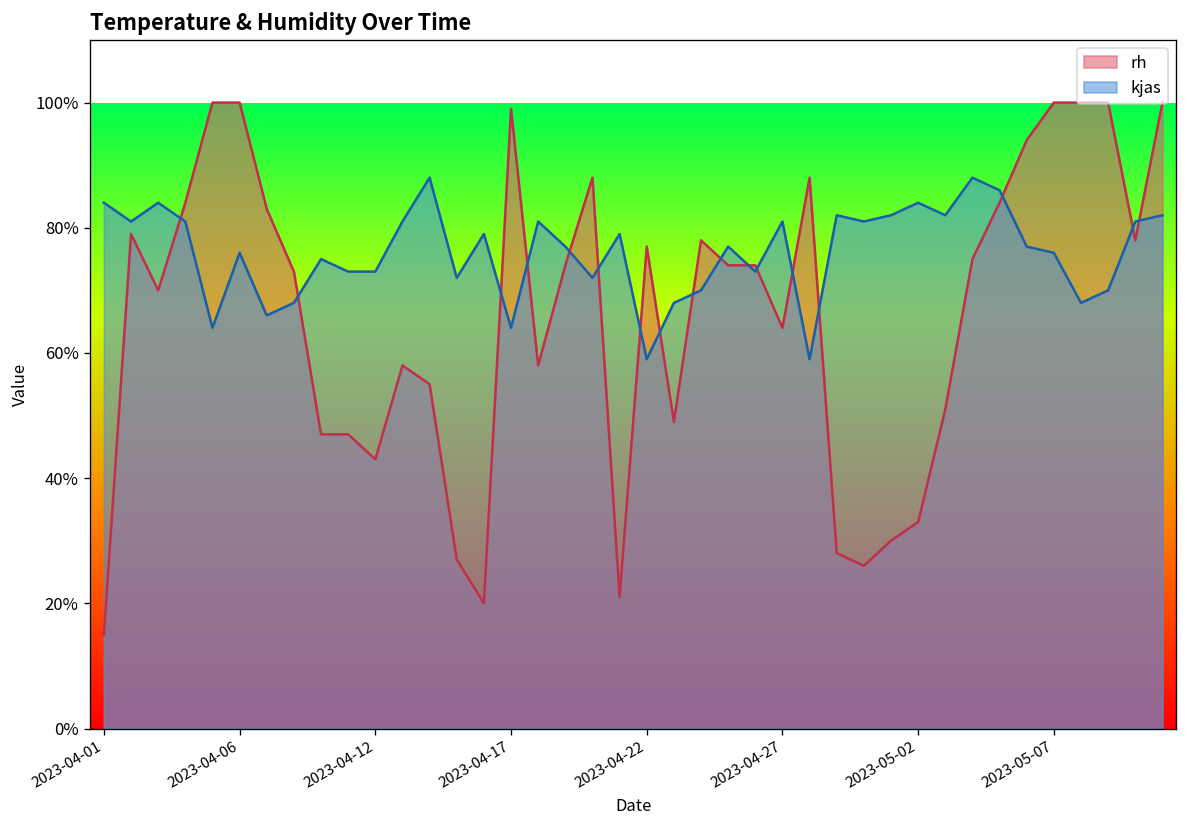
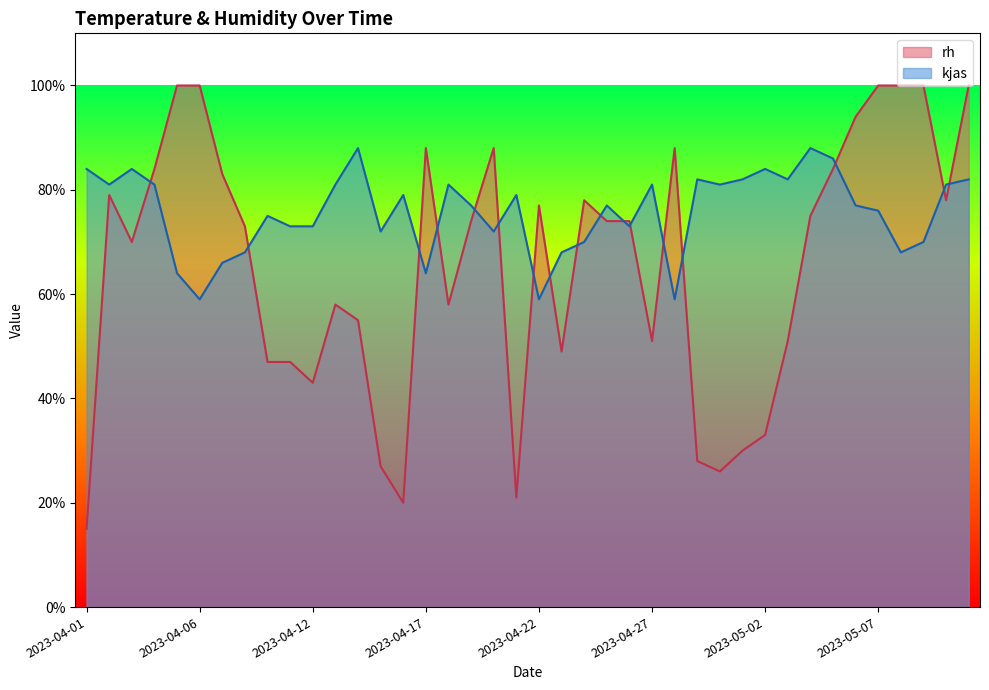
  {
    "rh": {
      "2023-04-01": "15%",
      "2023-04-06": "100%",
      "2023-04-12": "43%",
-     "2023-04-17": "99%",
+     "2023-04-17": "88%",
      "2023-04-22": "77%",
-     "2023-04-27": "64%",
+     "2023-04-27": "51%",
      "2023-05-02": "33%",
      "2023-05-07": "100%"
    },
    "kjas": {
      "2023-04-01": "84%",
-     "2023-04-06": "76%",
+     "2023-04-06": "59%",
      "2023-04-12": "73%",
      "2023-04-17": "64%",
      "2023-04-22": "59%",
      "2023-04-27": "81%",
      "2023-05-02": "84%",
      "2023-05-07": "76%"
    }
  }
